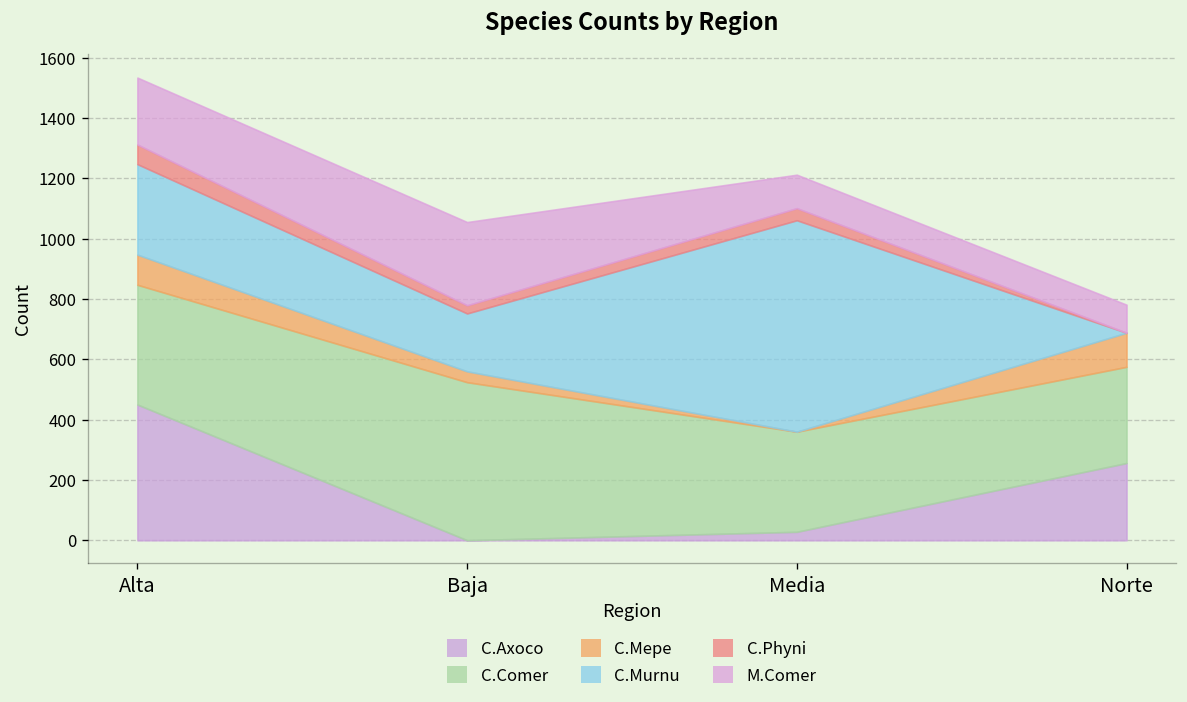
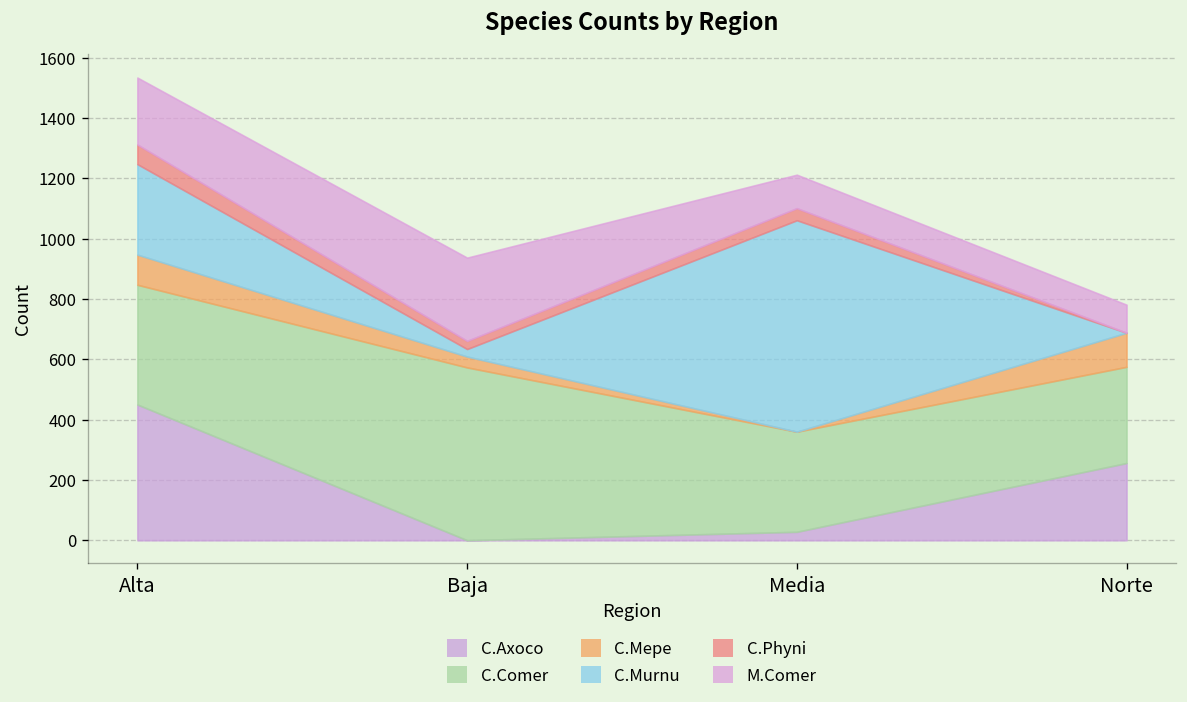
  {
    "C.Comer": {
      "Alta": 400,
-     "Baja": 520,
+     "Baja": 570,
      "Norte": 320
    },
    "C.Murnu": {
      "Alta": 300,
-     "Baja": 190,
+     "Baja": 30,
      "Media": 700
    }
  }
